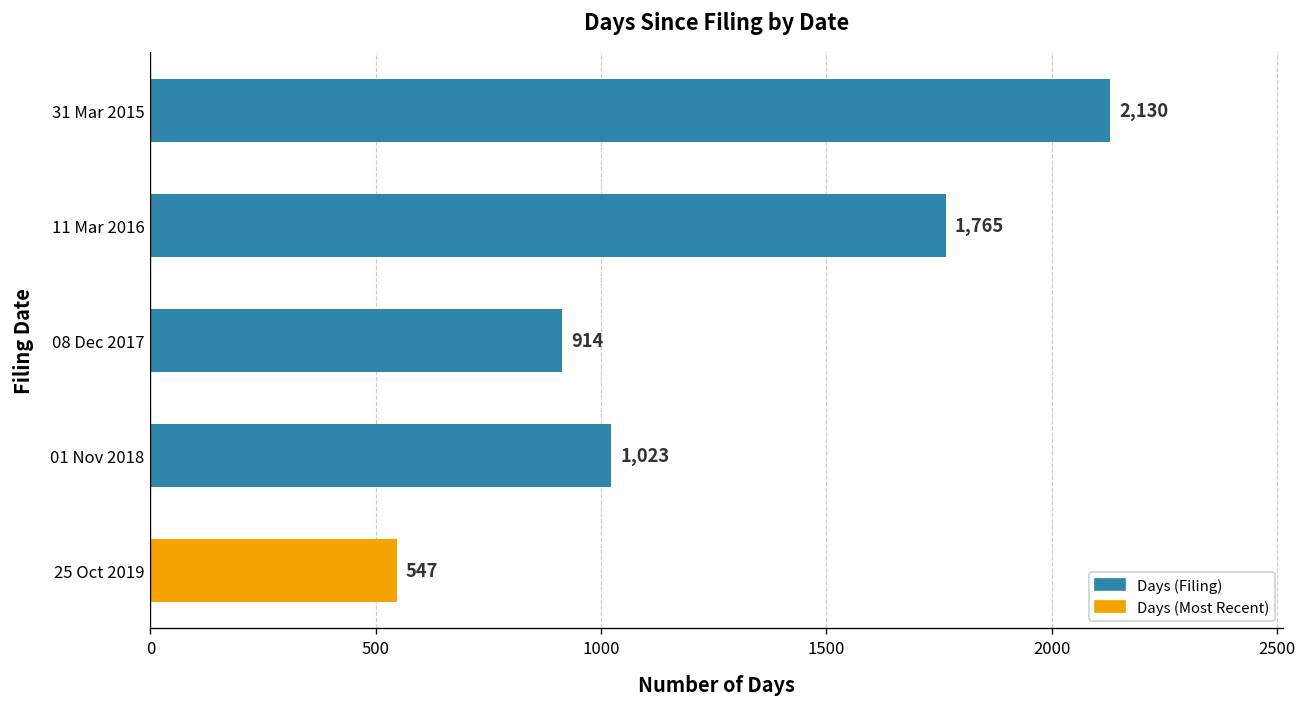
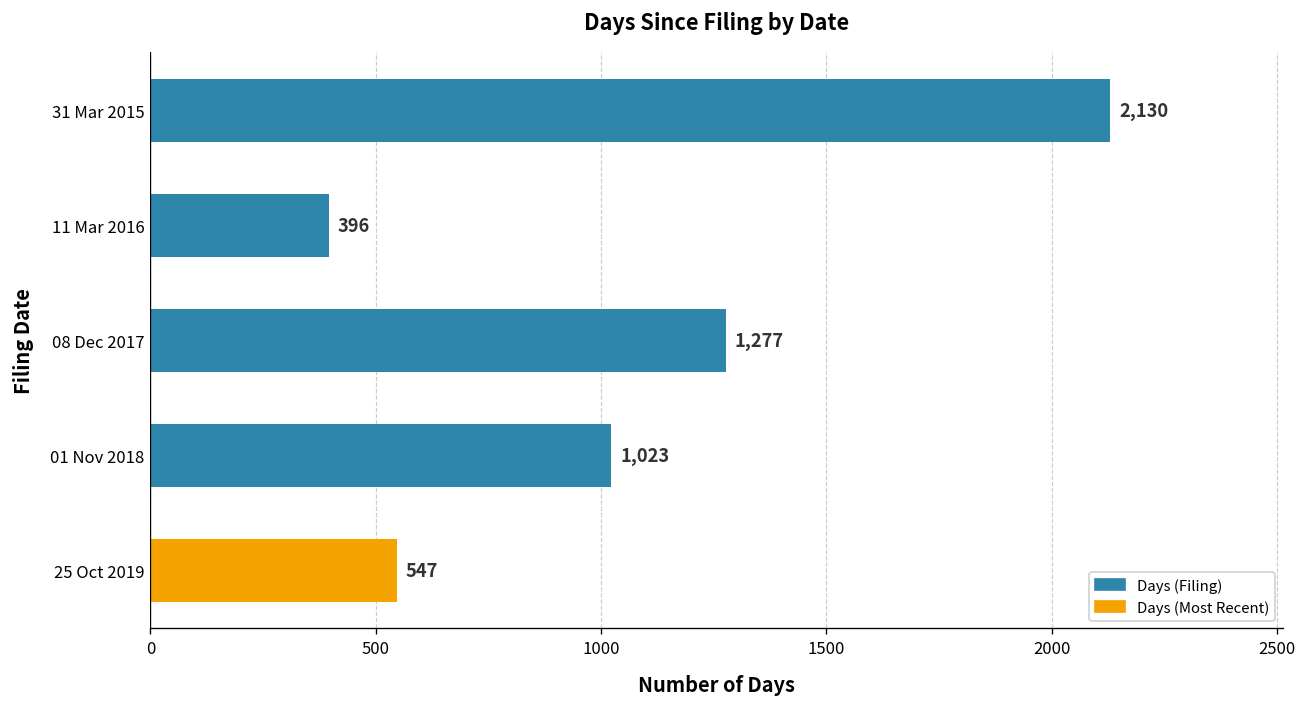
  {
    "31 Mar 2015": "2,130",
-   "11 Mar 2016": "1,765",
-   "08 Dec 2017": "914",
+   "11 Mar 2016": "396",
+   "08 Dec 2017": "1,277",
    "01 Nov 2018": "1,023",
    "25 Oct 2019": "547"
  }
